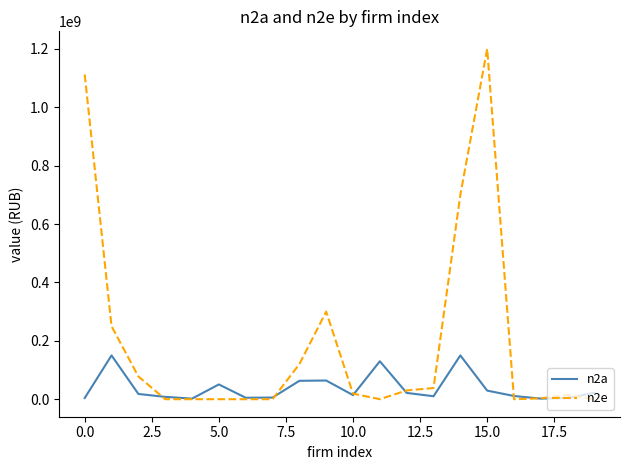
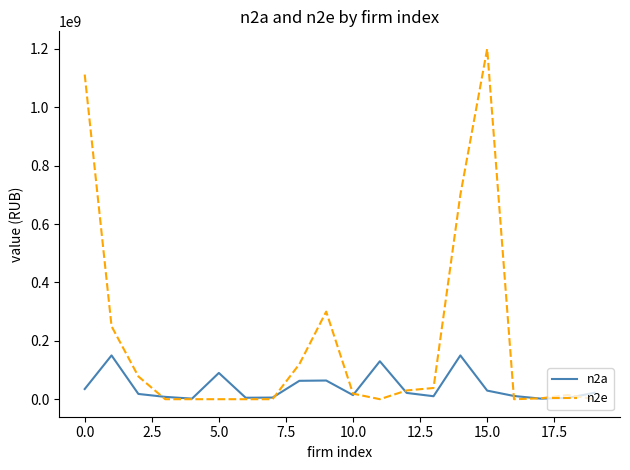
  {
    "n2a": {
-     "0.0": 0,
-     "5.0": 50000000,
+     "0.0": 30000000,
+     "5.0": 90000000,
      "15.0": 30000000
    },
    "n2e": {
      "0.0": 1110000000,
      "5.0": 0,
      "15.0": 1200000000
    }
  }
